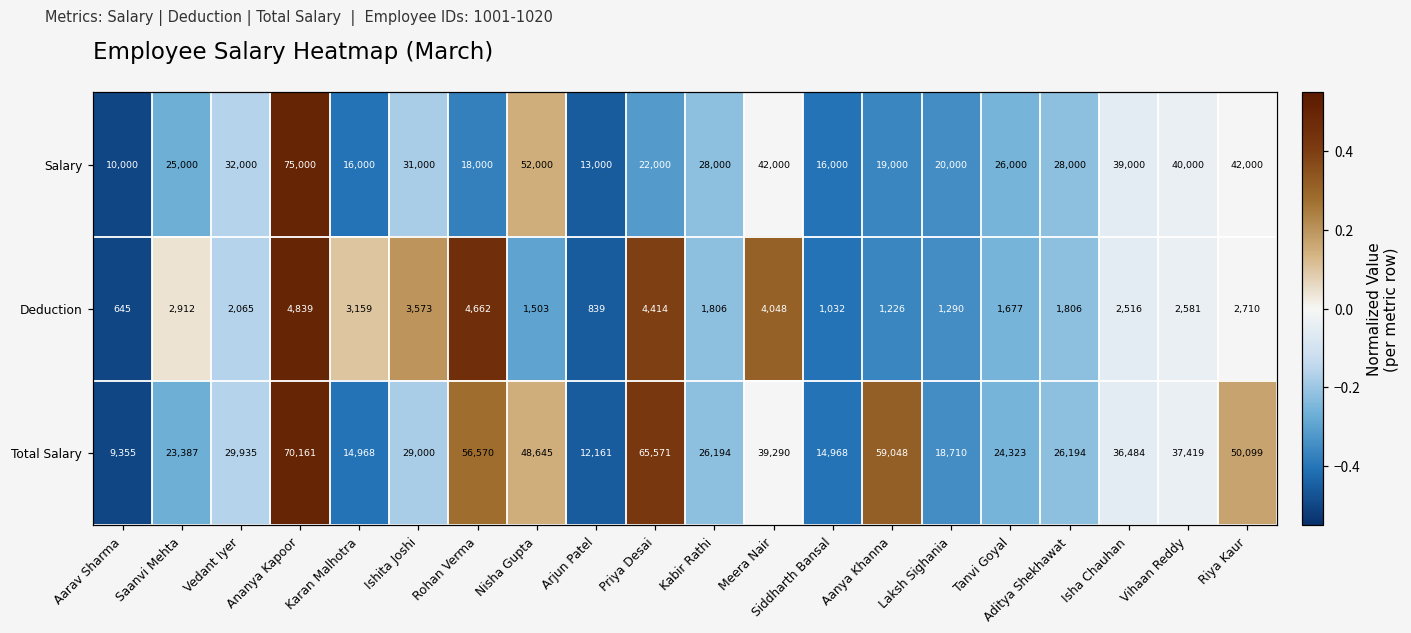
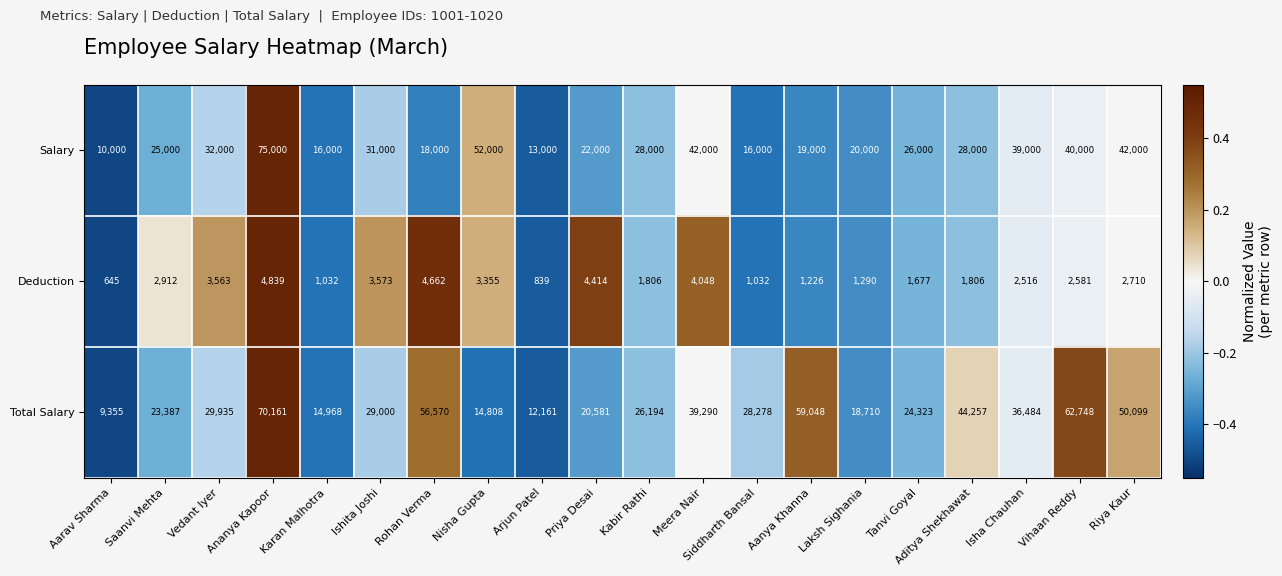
  {
    "Salary": {
      "Aarav Sharma": "10,000",
      "Saanvi Mehta": "25,000",
      "Vedant Iyer": "32,000",
      "Ananya Kapoor": "75,000",
      "Karan Malhotra": "16,000",
      "Ishita Joshi": "31,000",
      "Rohan Verma": "18,000",
      "Nisha Gupta": "52,000",
      "Arjun Patel": "13,000",
      "Priya Desai": "22,000",
      "Kabir Rathi": "28,000",
      "Meera Nair": "42,000",
      "Siddharth Bansal": "16,000",
      "Aanya Khanna": "19,000",
      "Laksh Sighania": "20,000",
      "Tanvi Goyal": "26,000",
      "Aditya Shekhawat": "28,000",
      "Isha Chauhan": "39,000",
      "Vihaan Reddy": "40,000",
      "Riya Kaur": "42,000"
    },
    "Deduction": {
      "Aarav Sharma": "645",
      "Saanvi Mehta": "2,912",
-     "Vedant Iyer": "2,065",
+     "Vedant Iyer": "3,563",
      "Ananya Kapoor": "4,839",
-     "Karan Malhotra": "3,159",
+     "Karan Malhotra": "1,032",
      "Ishita Joshi": "3,573",
      "Rohan Verma": "4,662",
-     "Nisha Gupta": "1,503",
+     "Nisha Gupta": "3,355",
      "Arjun Patel": "839",
      "Priya Desai": "4,414",
      "Kabir Rathi": "1,806",
      "Meera Nair": "4,048",
      "Siddharth Bansal": "1,032",
      "Aanya Khanna": "1,226",
      "Laksh Sighania": "1,290",
      "Tanvi Goyal": "1,677",
      "Aditya Shekhawat": "1,806",
      "Isha Chauhan": "2,516",
      "Vihaan Reddy": "2,581",
      "Riya Kaur": "2,710"
    },
    "Total Salary": {
      "Aarav Sharma": "9,355",
      "Saanvi Mehta": "23,387",
      "Vedant Iyer": "29,935",
      "Ananya Kapoor": "70,161",
      "Karan Malhotra": "14,968",
      "Ishita Joshi": "29,000",
      "Rohan Verma": "56,570",
-     "Nisha Gupta": "48,645",
+     "Nisha Gupta": "14,808",
      "Arjun Patel": "12,161",
-     "Priya Desai": "65,571",
+     "Priya Desai": "20,581",
      "Kabir Rathi": "26,194",
      "Meera Nair": "39,290",
-     "Siddharth Bansal": "14,968",
+     "Siddharth Bansal": "28,278",
      "Aanya Khanna": "59,048",
      "Laksh Sighania": "18,710",
      "Tanvi Goyal": "24,323",
-     "Aditya Shekhawat": "26,194",
+     "Aditya Shekhawat": "44,257",
      "Isha Chauhan": "36,484",
-     "Vihaan Reddy": "37,419",
+     "Vihaan Reddy": "62,748",
      "Riya Kaur": "50,099"
    }
  }
